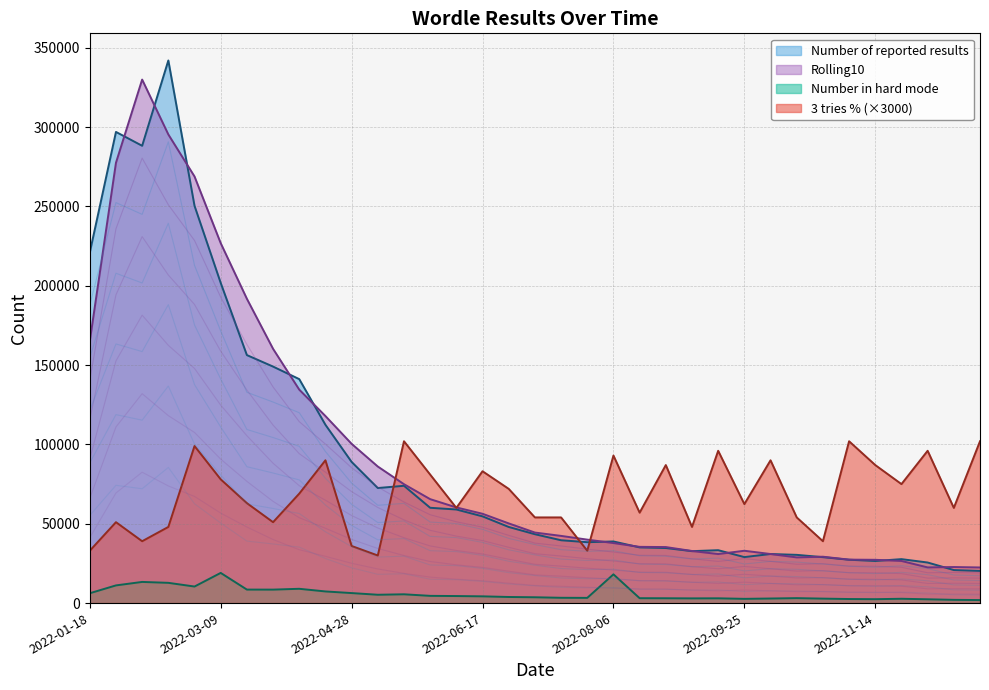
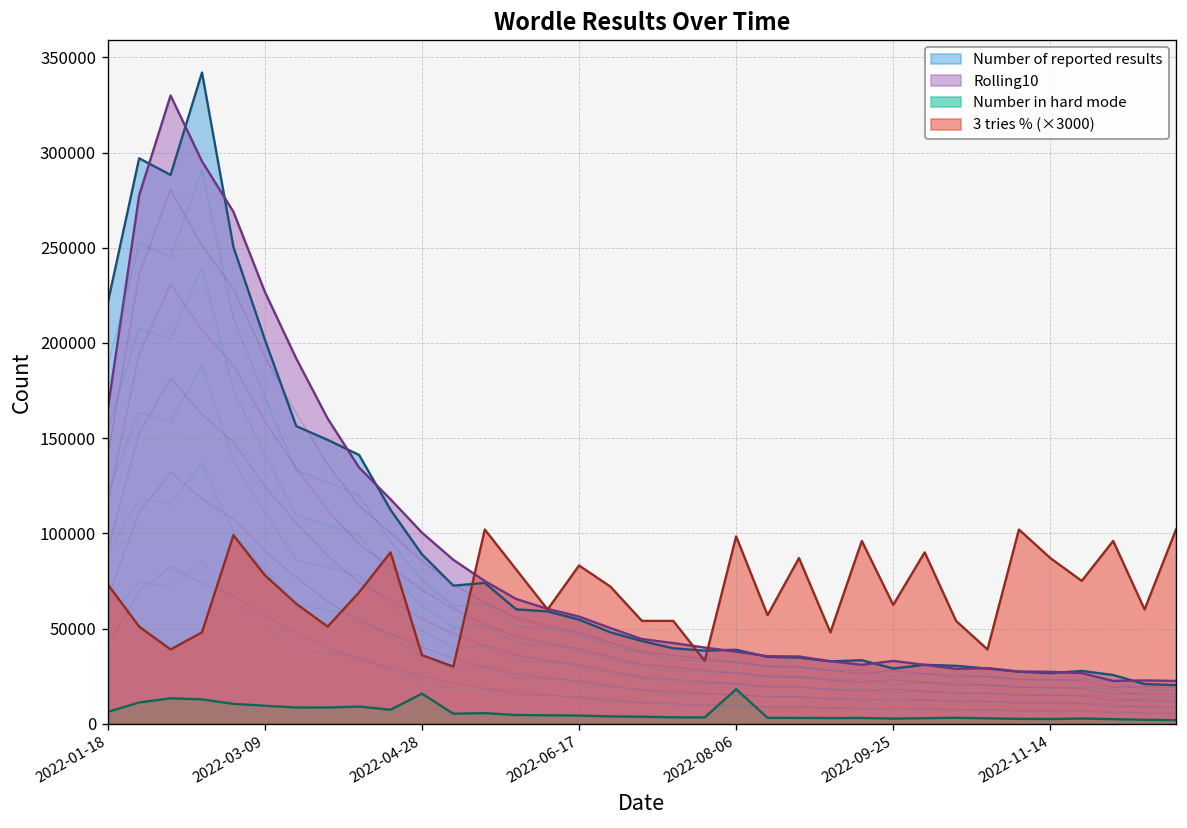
  {
    "Number in hard mode": {
      "2022-01-18": 6000,
-     "2022-03-09": 19000,
-     "2022-04-28": 6000,
+     "2022-03-09": 9000,
+     "2022-04-28": 16000,
      "2022-06-17": 4000,
      "2022-08-06": 18000,
      "2022-09-25": 3000,
      "2022-11-14": 2000
    },
    "3 tries % (×3000)": {
-     "2022-01-18": 33000,
+     "2022-01-18": 73000,
      "2022-03-09": 78000,
      "2022-06-17": 83000,
-     "2022-08-06": 93000,
+     "2022-08-06": 98000,
      "2022-09-25": 62000,
      "2022-11-14": 87000
    }
  }
